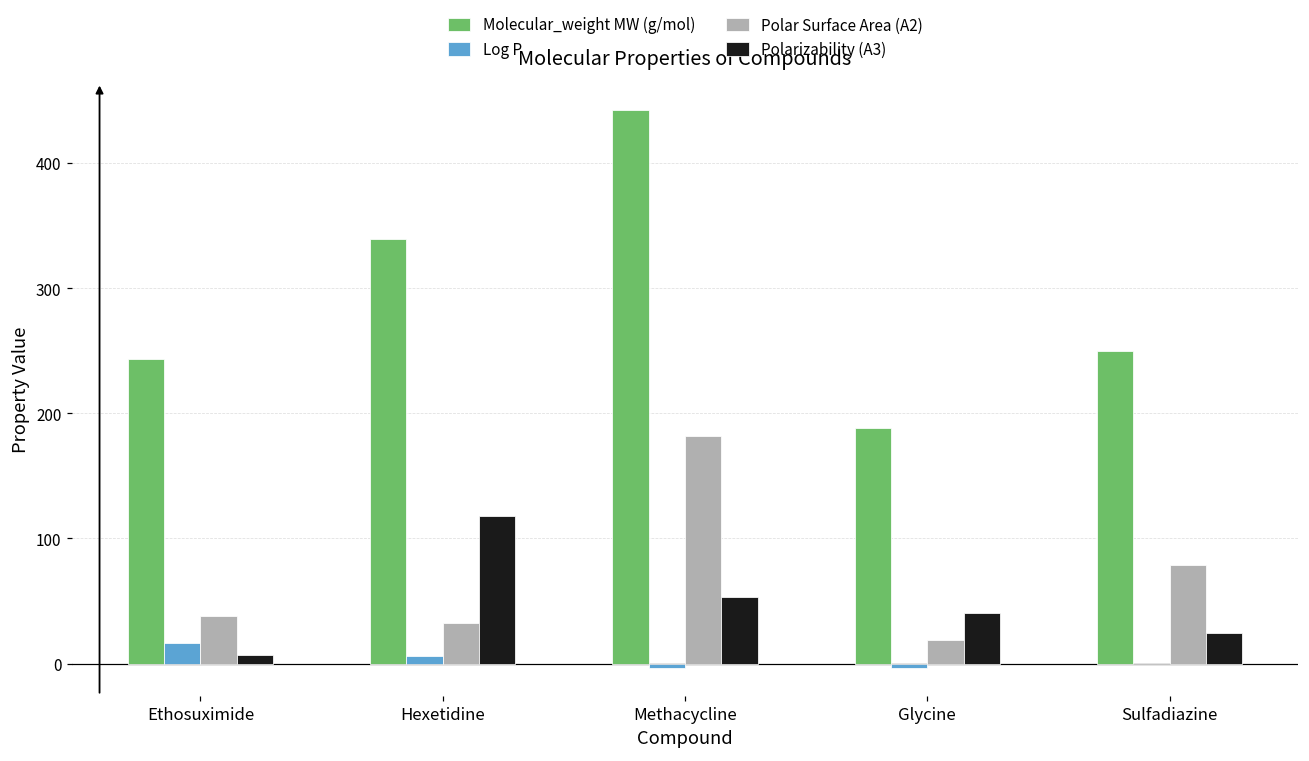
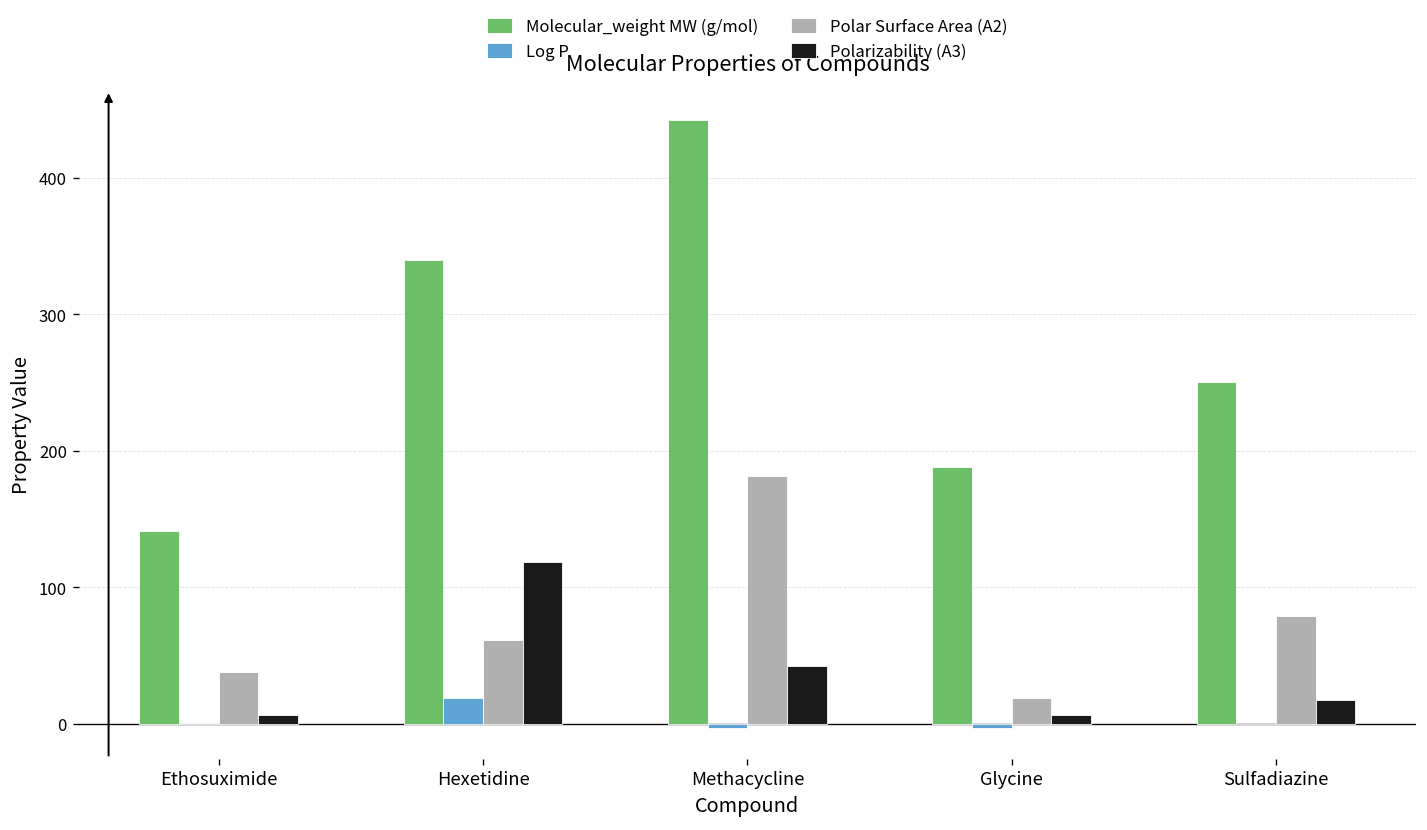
  {
    "Molecular_weight MW (g/mol)": {
-     "Ethosuximide": 244,
+     "Ethosuximide": 141,
      "Hexetidine": 340,
      "Methacycline": 442,
      "Glycine": 188,
      "Sulfadiazine": 250
    },
    "Log P": {
-     "Ethosuximide": 16,
-     "Hexetidine": 6,
+     "Ethosuximide": 0,
+     "Hexetidine": 19,
      "Methacycline": -4,
      "Glycine": -3
    },
    "Polar Surface Area (A2)": {
      "Ethosuximide": 38,
-     "Hexetidine": 33,
+     "Hexetidine": 62,
      "Methacycline": 182,
      "Glycine": 18,
      "Sulfadiazine": 79
    },
    "Polarizability (A3)": {
      "Ethosuximide": 7,
      "Hexetidine": 118,
-     "Methacycline": 53,
-     "Glycine": 40,
-     "Sulfadiazine": 24
+     "Methacycline": 42,
+     "Glycine": 7,
+     "Sulfadiazine": 17
    }
  }
